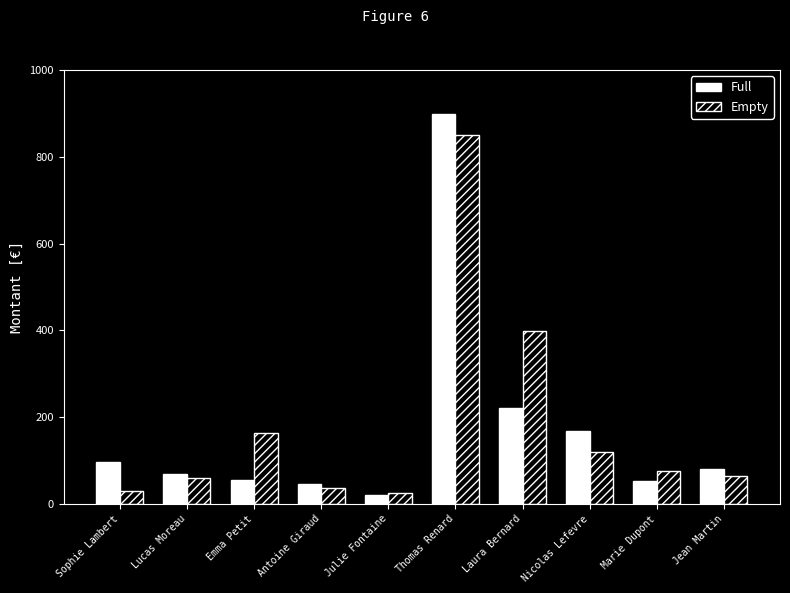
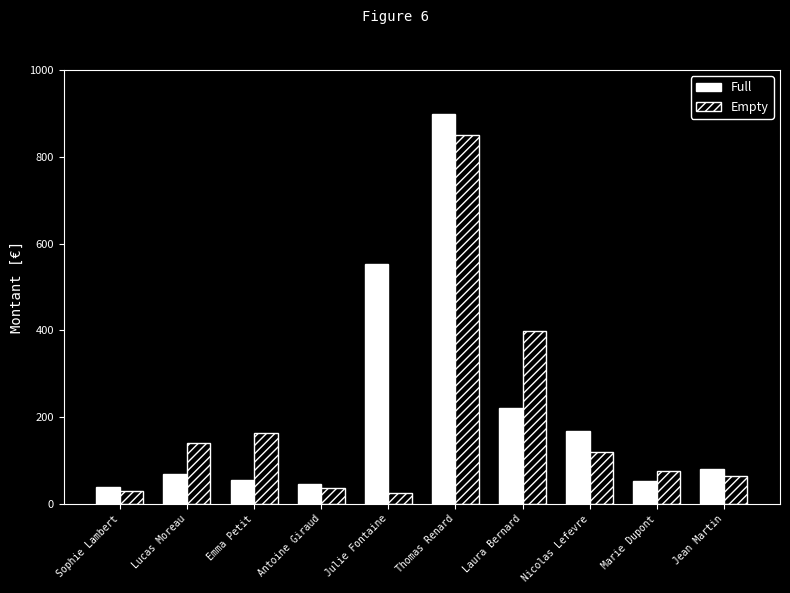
  {
    "Full": {
-     "Sophie Lambert": 100,
+     "Sophie Lambert": 40,
      "Lucas Moreau": 70,
      "Emma Petit": 50,
      "Antoine Giraud": 50,
-     "Julie Fontaine": 20,
+     "Julie Fontaine": 550,
      "Thomas Renard": 900,
      "Laura Bernard": 220,
      "Nicolas Lefevre": 170,
      "Marie Dupont": 50,
      "Jean Martin": 80
    },
    "Empty": {
      "Sophie Lambert": 30,
-     "Lucas Moreau": 60,
+     "Lucas Moreau": 140,
      "Emma Petit": 160,
      "Antoine Giraud": 40,
      "Julie Fontaine": 20,
      "Thomas Renard": 850,
      "Laura Bernard": 400,
      "Nicolas Lefevre": 120,
      "Marie Dupont": 70,
      "Jean Martin": 60
    }
  }
